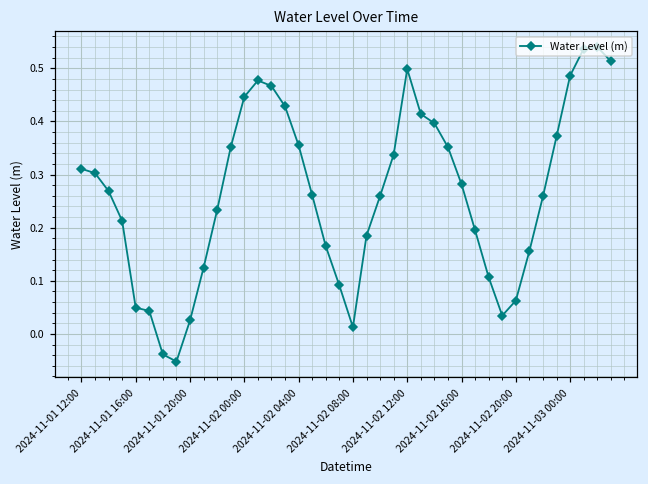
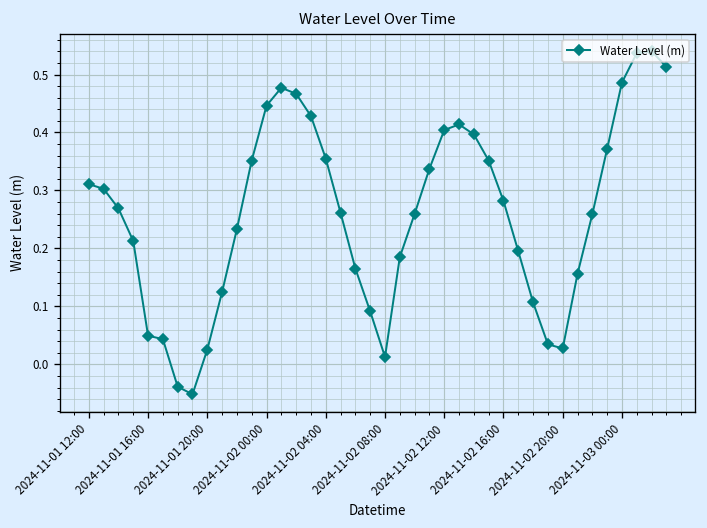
  {
    "2024-11-01 12:00": 0.31,
    "2024-11-01 16:00": 0.05,
    "2024-11-01 20:00": 0.03,
    "2024-11-02 00:00": 0.45,
    "2024-11-02 04:00": 0.36,
    "2024-11-02 08:00": 0.01,
-   "2024-11-02 12:00": 0.50,
+   "2024-11-02 12:00": 0.40,
    "2024-11-02 16:00": 0.28,
-   "2024-11-02 20:00": 0.06,
+   "2024-11-02 20:00": 0.03,
    "2024-11-03 00:00": 0.49
  }
